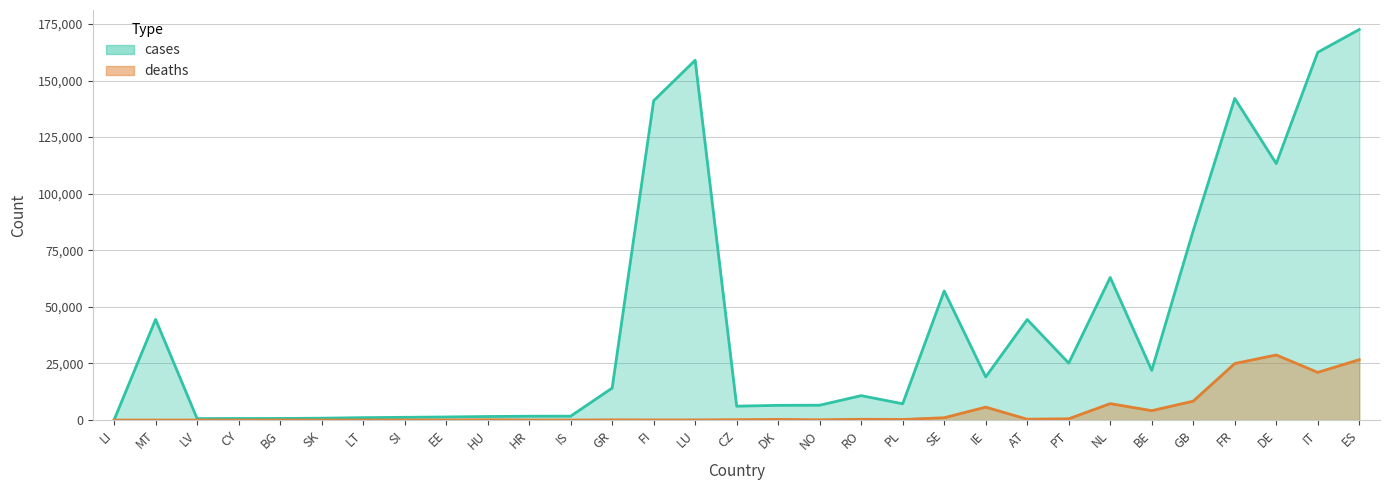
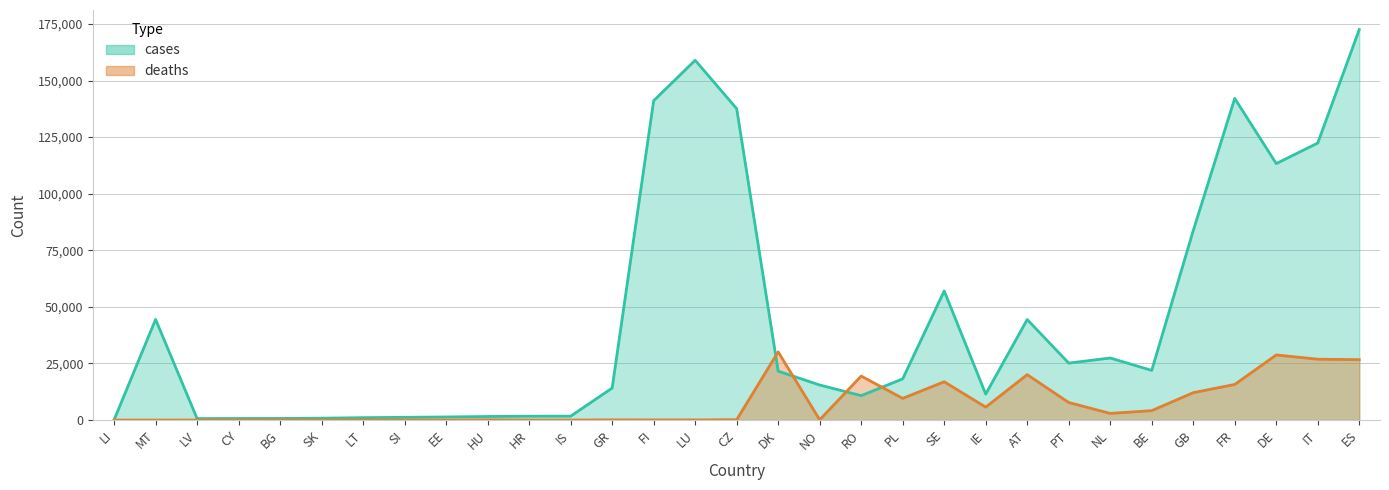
  {
    "cases": {
      "MT": "44,000",
      "SI": "1,000",
      "EE": "1,000",
      "HU": "2,000",
      "HR": "2,000",
      "IS": "2,000",
      "GR": "14,000",
      "FI": "141,000",
      "LU": "159,000",
-     "CZ": "6,000",
-     "DK": "7,000",
-     "NO": "7,000",
+     "CZ": "138,000",
+     "DK": "22,000",
+     "NO": "15,000",
      "RO": "11,000",
-     "PL": "7,000",
+     "PL": "18,000",
      "SE": "57,000",
-     "IE": "19,000",
+     "IE": "11,000",
      "AT": "44,000",
      "PT": "25,000",
-     "NL": "63,000",
+     "NL": "27,000",
      "BE": "22,000",
      "GB": "84,000",
      "FR": "142,000",
      "DE": "113,000",
-     "IT": "162,000",
+     "IT": "122,000",
      "ES": "173,000"
    },
    "deaths": {
      "MT": "0",
      "SI": "0",
      "EE": "0",
      "HU": "0",
      "HR": "0",
      "IS": "0",
      "GR": "0",
      "FI": "0",
      "LU": "0",
      "CZ": "0",
-     "DK": "0",
+     "DK": "30,000",
      "NO": "0",
-     "RO": "0",
-     "PL": "0",
-     "SE": "1,000",
+     "RO": "19,000",
+     "PL": "10,000",
+     "SE": "17,000",
      "IE": "6,000",
-     "AT": "0",
-     "PT": "1,000",
-     "NL": "7,000",
+     "AT": "20,000",
+     "PT": "8,000",
+     "NL": "3,000",
      "BE": "4,000",
-     "GB": "8,000",
-     "FR": "25,000",
+     "GB": "12,000",
+     "FR": "16,000",
      "DE": "29,000",
-     "IT": "21,000",
+     "IT": "27,000",
      "ES": "27,000"
    }
  }
